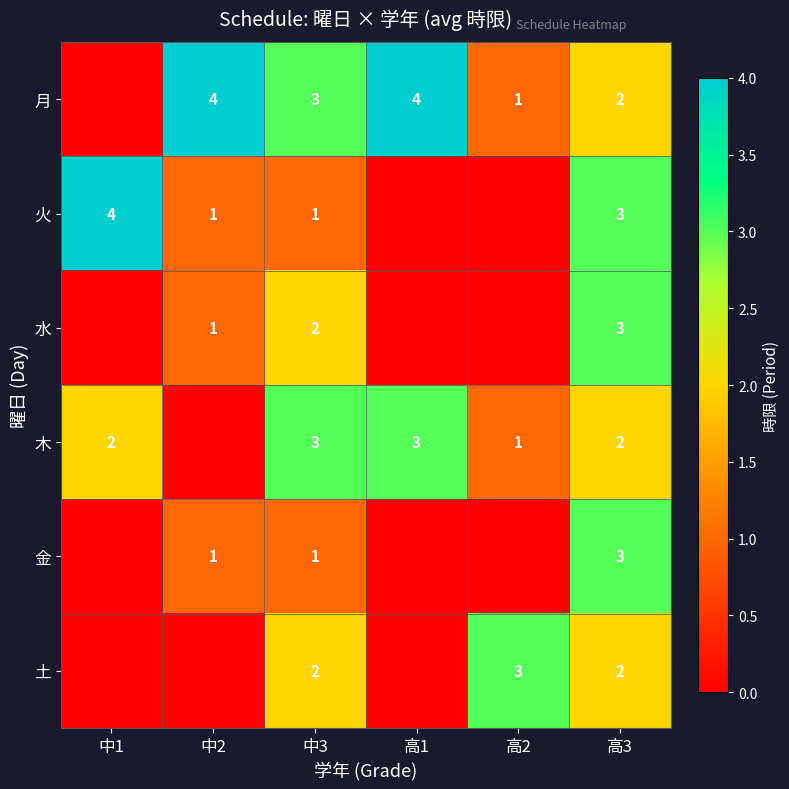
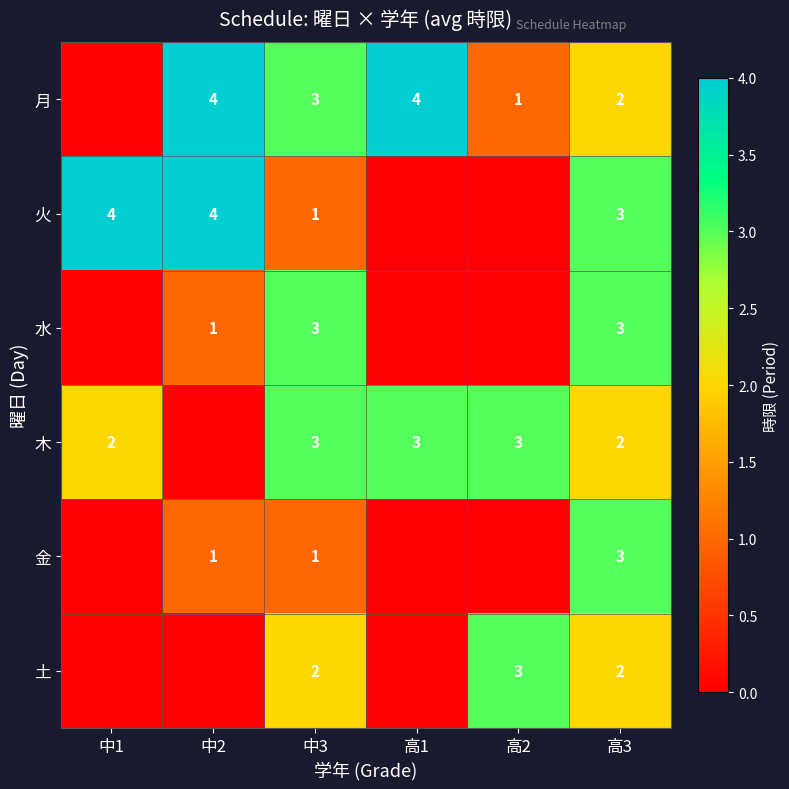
  {
    "月": {
      "中2": 4,
      "中3": 3,
      "高1": 4,
      "高2": 1,
      "高3": 2
    },
    "火": {
      "中1": 4,
-     "中2": 1,
+     "中2": 4,
      "中3": 1,
      "高3": 3
    },
    "水": {
      "中2": 1,
-     "中3": 2,
+     "中3": 3,
      "高3": 3
    },
    "木": {
      "中1": 2,
      "中3": 3,
      "高1": 3,
-     "高2": 1,
+     "高2": 3,
      "高3": 2
    },
    "金": {
      "中2": 1,
      "中3": 1,
      "高3": 3
    },
    "土": {
      "中3": 2,
      "高2": 3,
      "高3": 2
    }
  }
